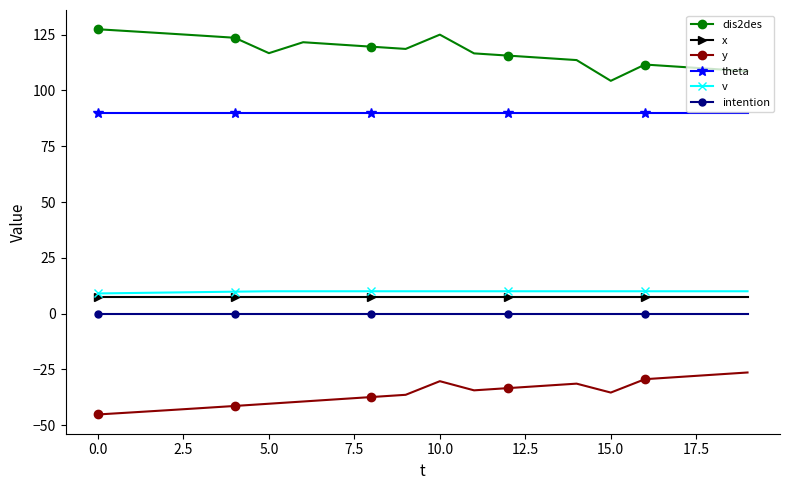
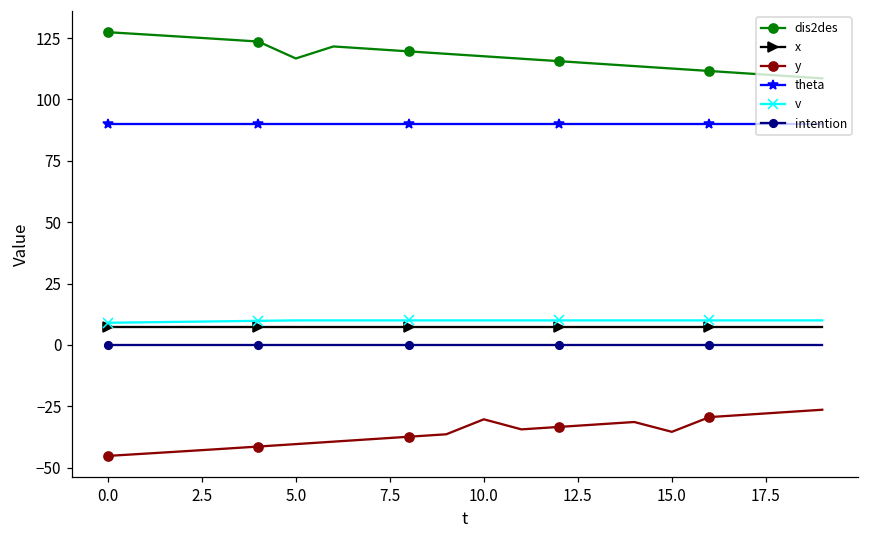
  {
    "dis2des": {
      "0.0": 127,
      "5.0": 117,
-     "10.0": 125,
-     "15.0": 104
+     "10.0": 118,
+     "15.0": 113
    },
    "x": {
      "0.0": 8,
      "5.0": 8,
      "10.0": 8,
      "15.0": 8
    },
    "y": {
      "0.0": -45,
      "5.0": -40,
      "10.0": -30,
      "15.0": -35
    },
    "theta": {
      "0.0": 90,
      "5.0": 90,
      "10.0": 90,
      "15.0": 90
    },
    "v": {
      "0.0": 9,
      "5.0": 10,
      "10.0": 10,
      "15.0": 10
    },
    "intention": {
      "0.0": 0,
      "5.0": 0,
      "10.0": 0,
      "15.0": 0
    }
  }
